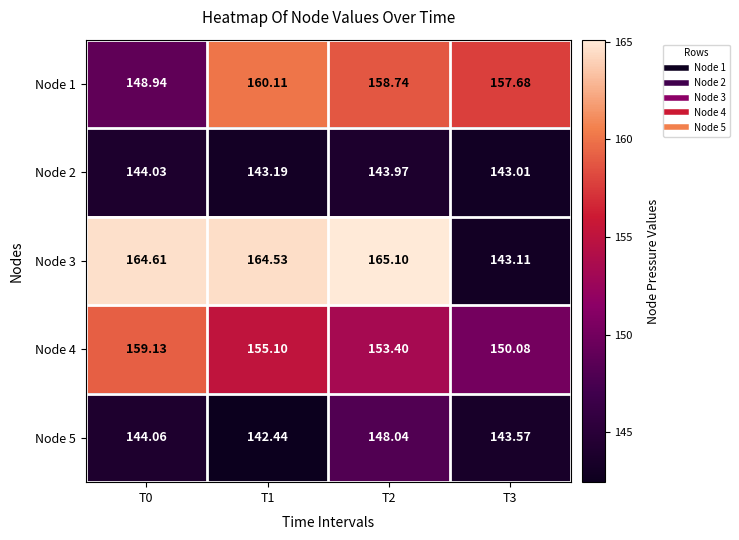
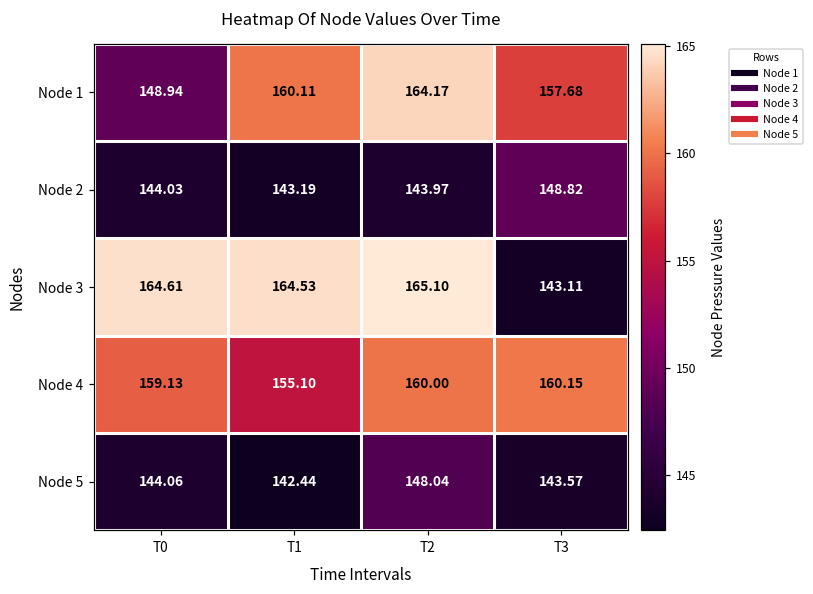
  {
    "Node 1": {
      "T0": 148.94,
      "T1": 160.11,
-     "T2": 158.74,
+     "T2": 164.17,
      "T3": 157.68
    },
    "Node 2": {
      "T0": 144.03,
      "T1": 143.19,
      "T2": 143.97,
-     "T3": 143.01
+     "T3": 148.82
    },
    "Node 3": {
      "T0": 164.61,
      "T1": 164.53,
      "T2": 165.10,
      "T3": 143.11
    },
    "Node 4": {
      "T0": 159.13,
      "T1": 155.10,
-     "T2": 153.40,
-     "T3": 150.08
+     "T2": 160.00,
+     "T3": 160.15
    },
    "Node 5": {
      "T0": 144.06,
      "T1": 142.44,
      "T2": 148.04,
      "T3": 143.57
    }
  }
